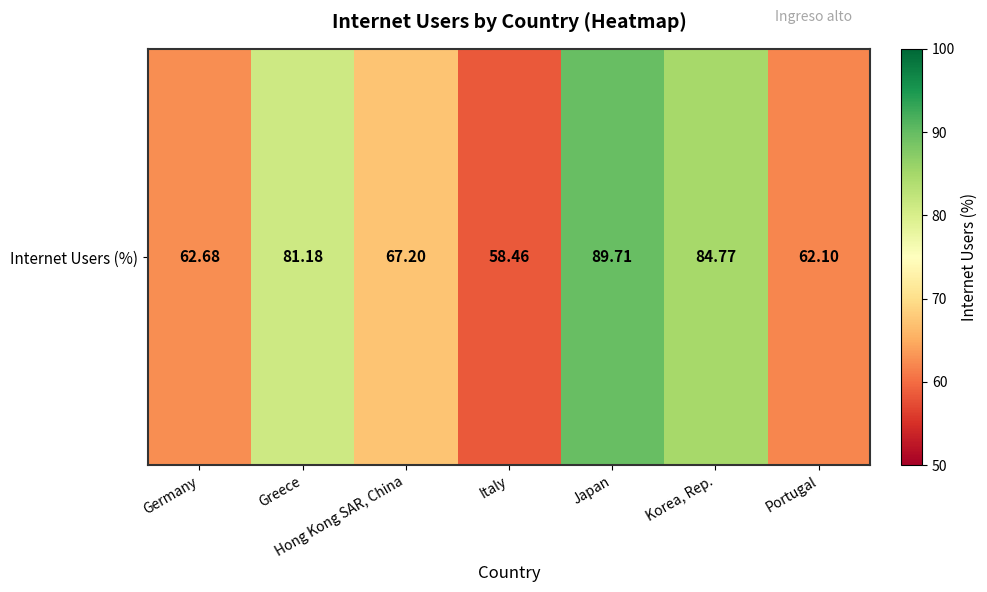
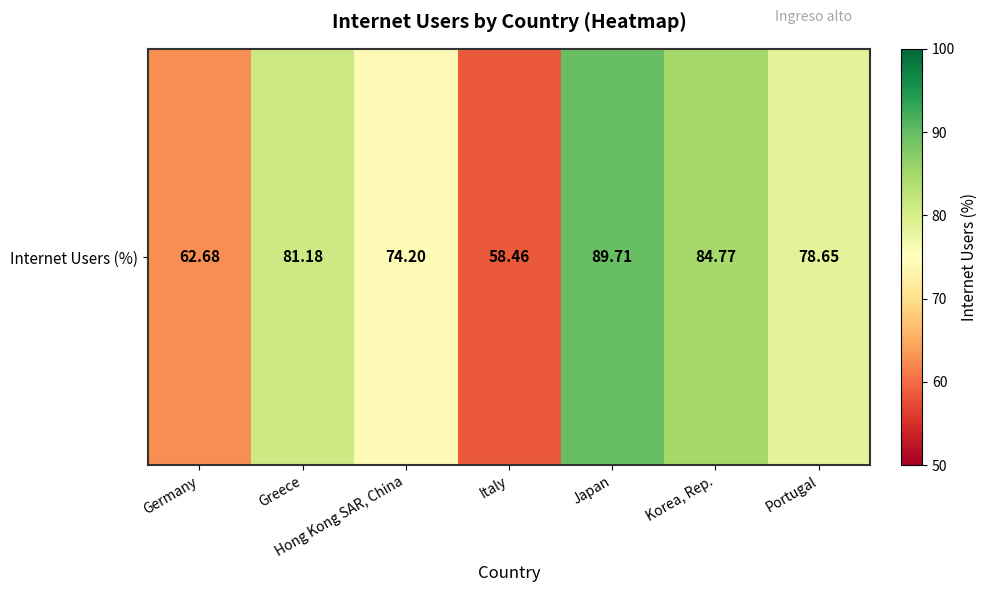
  {
    "Internet Users (%)": {
      "Germany": 62.68,
      "Greece": 81.18,
-     "Hong Kong SAR, China": 67.20,
+     "Hong Kong SAR, China": 74.20,
      "Italy": 58.46,
      "Japan": 89.71,
      "Korea, Rep.": 84.77,
-     "Portugal": 62.10
+     "Portugal": 78.65
    }
  }
